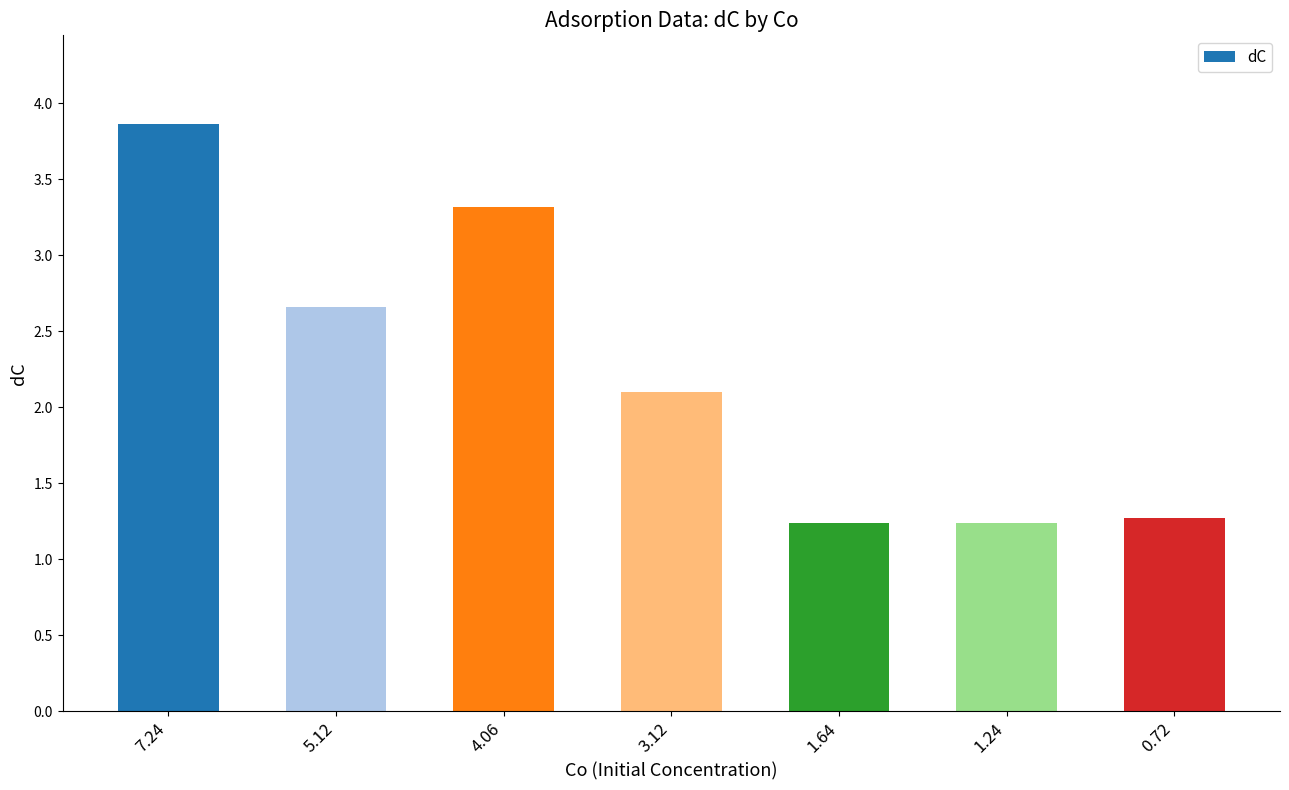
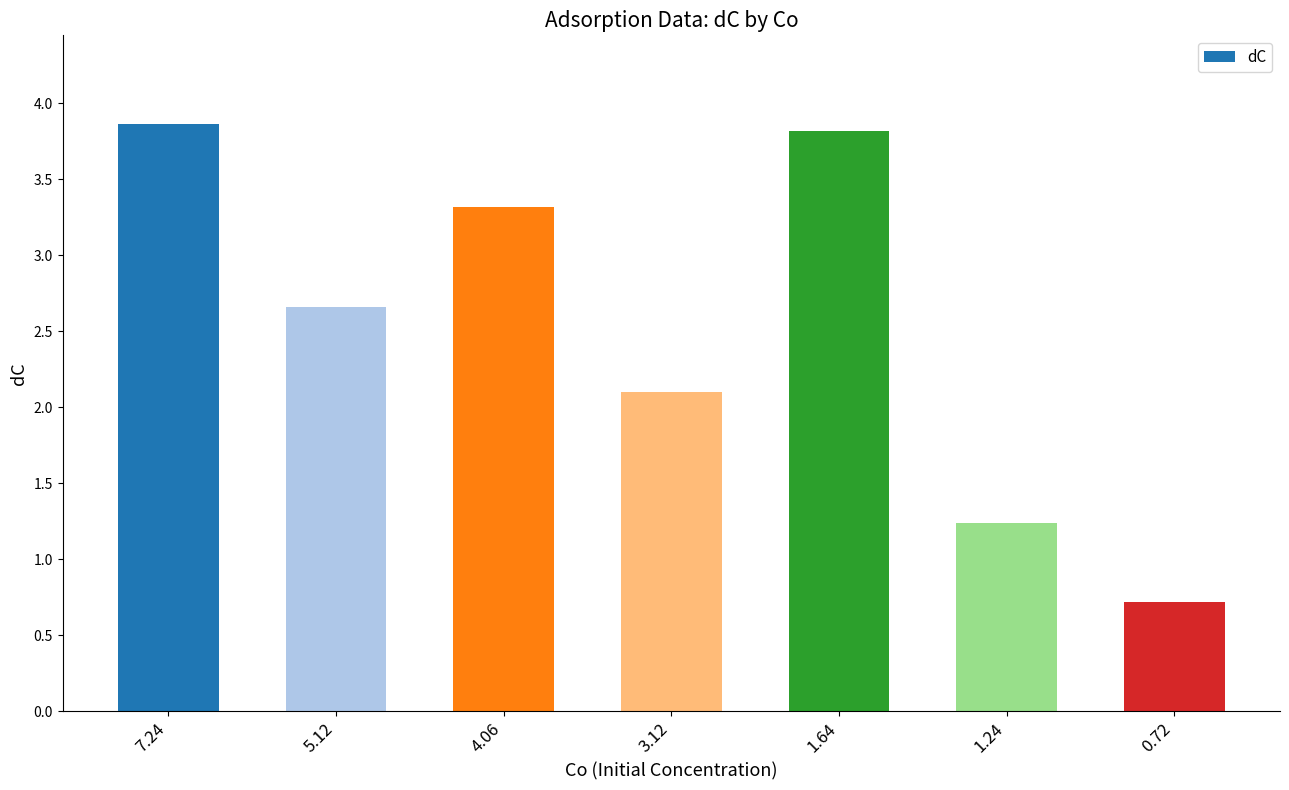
  {
    "7.24": 3.87,
    "5.12": 2.66,
    "4.06": 3.32,
    "3.12": 2.10,
-   "1.64": 1.24,
+   "1.64": 3.82,
    "1.24": 1.24,
-   "0.72": 1.27
+   "0.72": 0.72
  }
